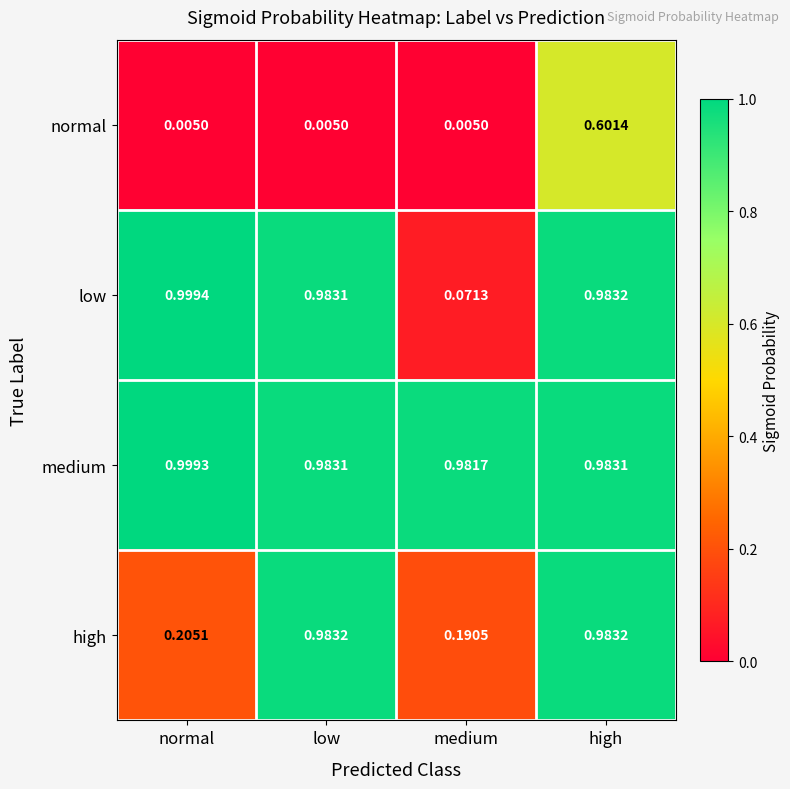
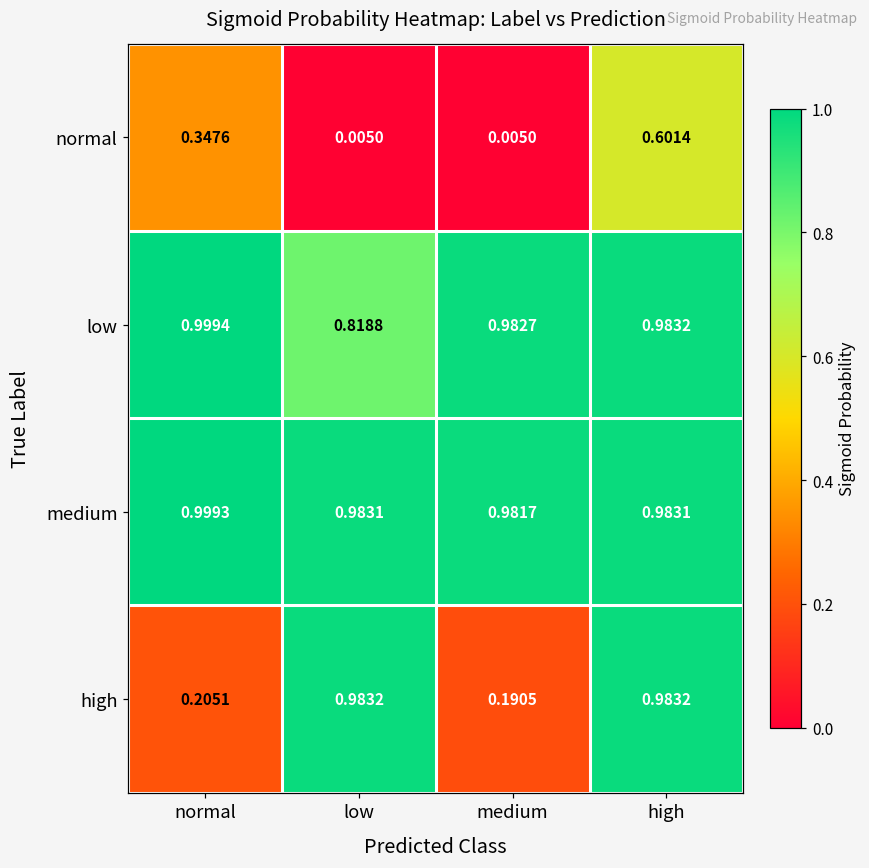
  {
    "normal": {
-     "normal": 0.0050,
+     "normal": 0.3476,
      "low": 0.0050,
      "medium": 0.0050,
      "high": 0.6014
    },
    "low": {
      "normal": 0.9994,
-     "low": 0.9831,
-     "medium": 0.0713,
+     "low": 0.8188,
+     "medium": 0.9827,
      "high": 0.9832
    },
    "medium": {
      "normal": 0.9993,
      "low": 0.9831,
      "medium": 0.9817,
      "high": 0.9831
    },
    "high": {
      "normal": 0.2051,
      "low": 0.9832,
      "medium": 0.1905,
      "high": 0.9832
    }
  }
